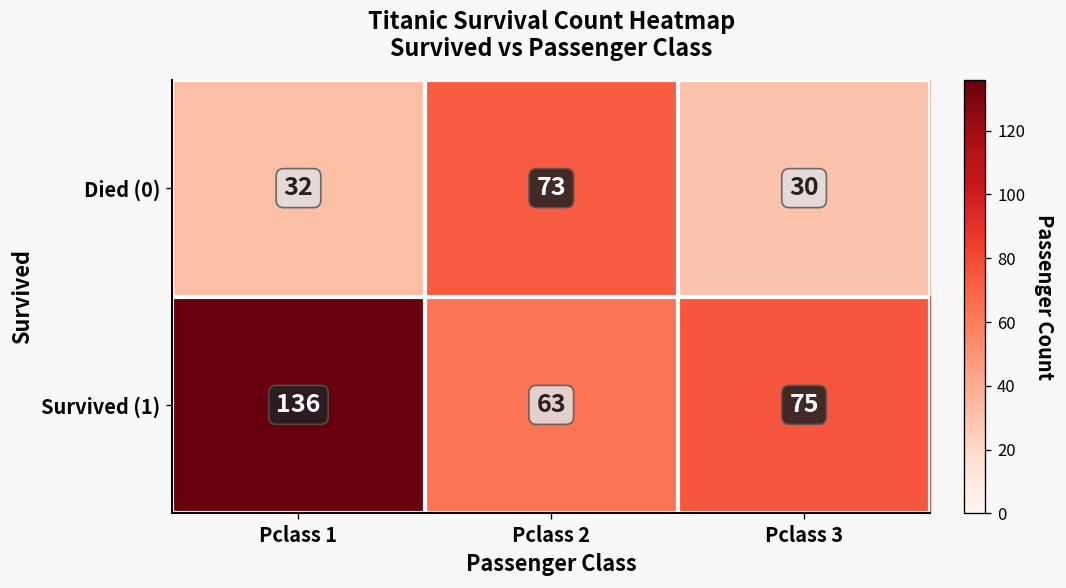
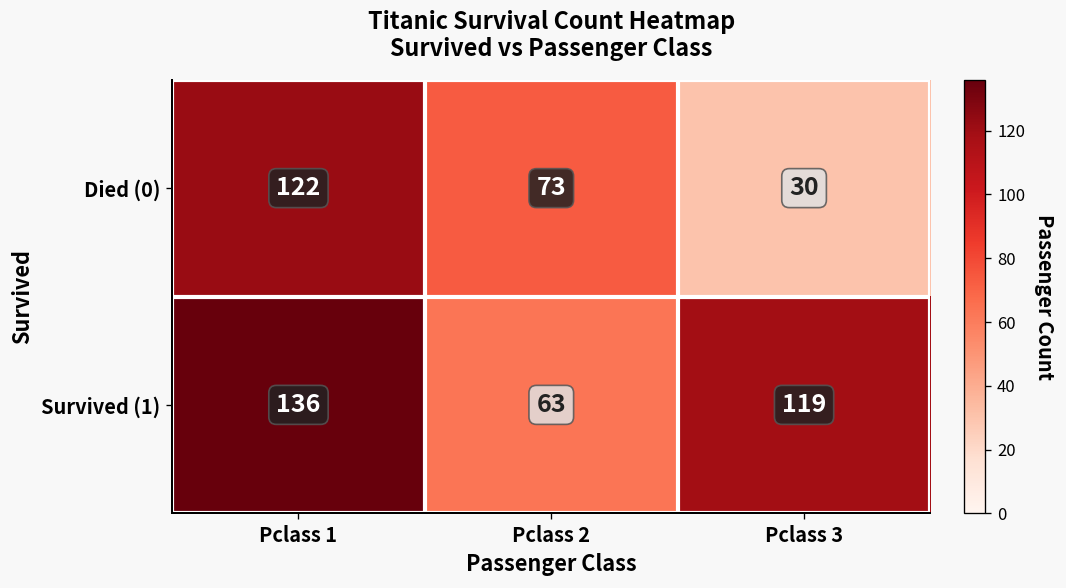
  {
    "Died (0)": {
-     "Pclass 1": 32
+     "Pclass 1": 122
    },
    "Survived (1)": {
-     "Pclass 3": 75
+     "Pclass 3": 119
    }
  }
